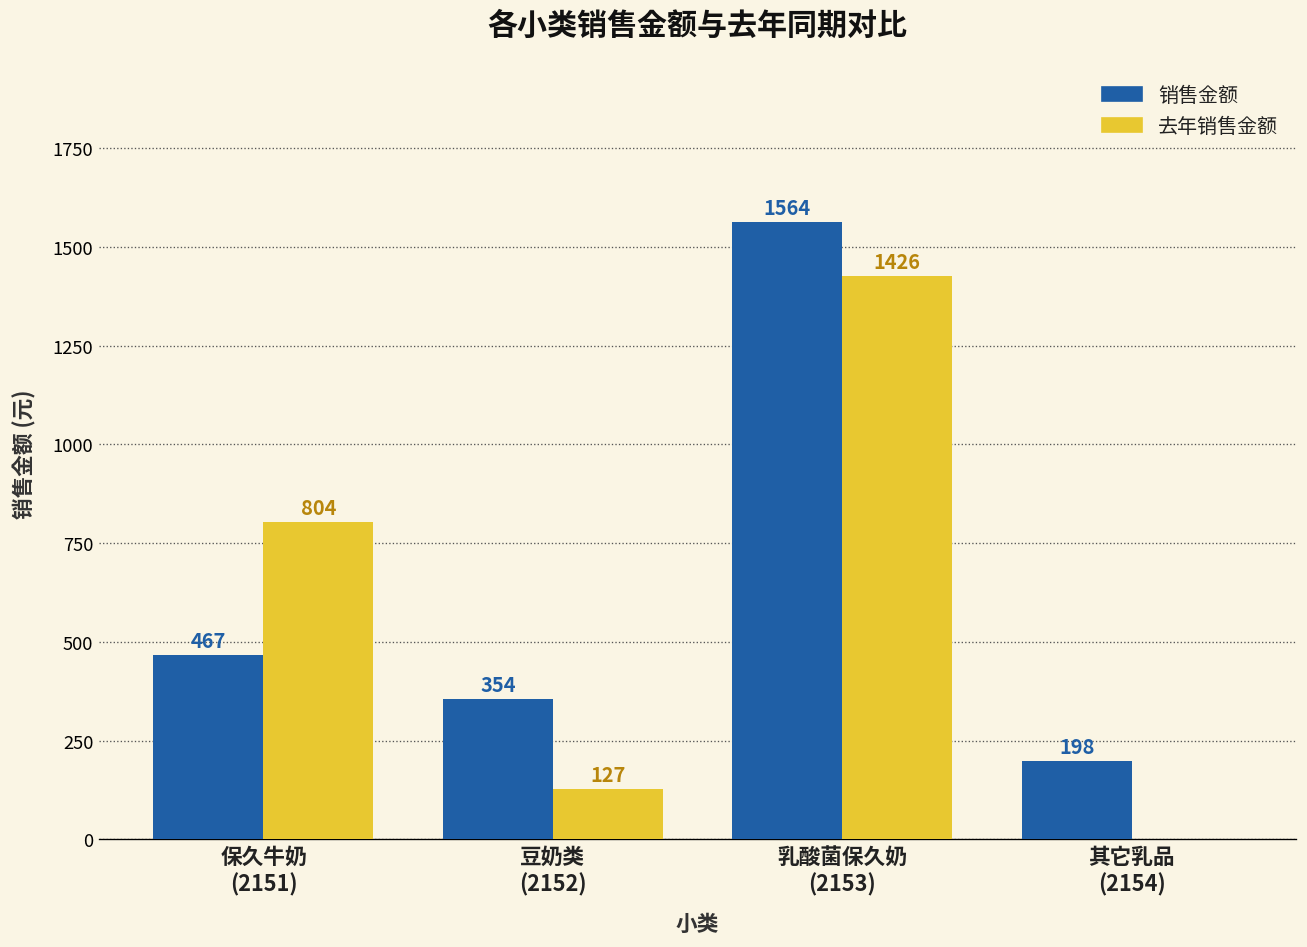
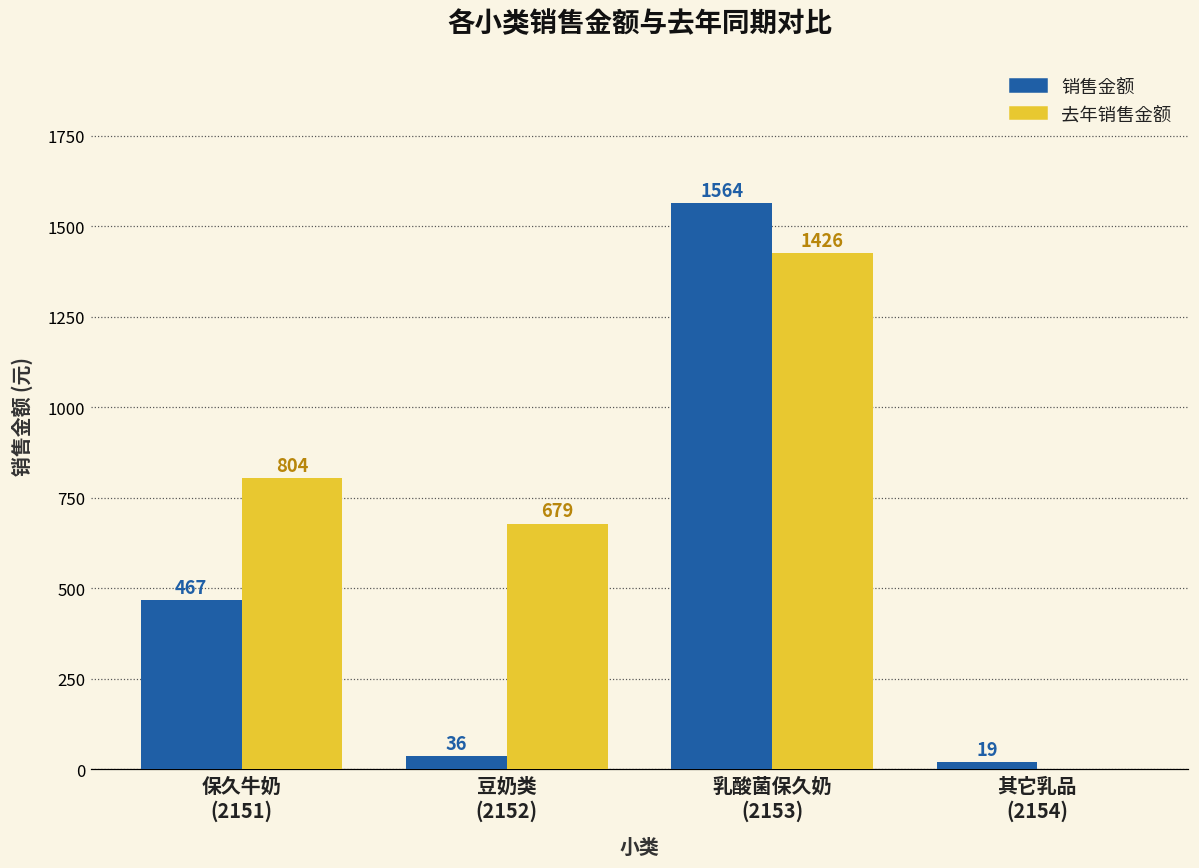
  {
    "销售金额": {
      "保久牛奶 (2151)": 467,
-     "豆奶类 (2152)": 354,
+     "豆奶类 (2152)": 36,
      "乳酸菌保久奶 (2153)": 1564,
-     "其它乳品 (2154)": 198
+     "其它乳品 (2154)": 19
    },
    "去年销售金额": {
      "保久牛奶 (2151)": 804,
-     "豆奶类 (2152)": 127,
+     "豆奶类 (2152)": 679,
      "乳酸菌保久奶 (2153)": 1426
    }
  }
